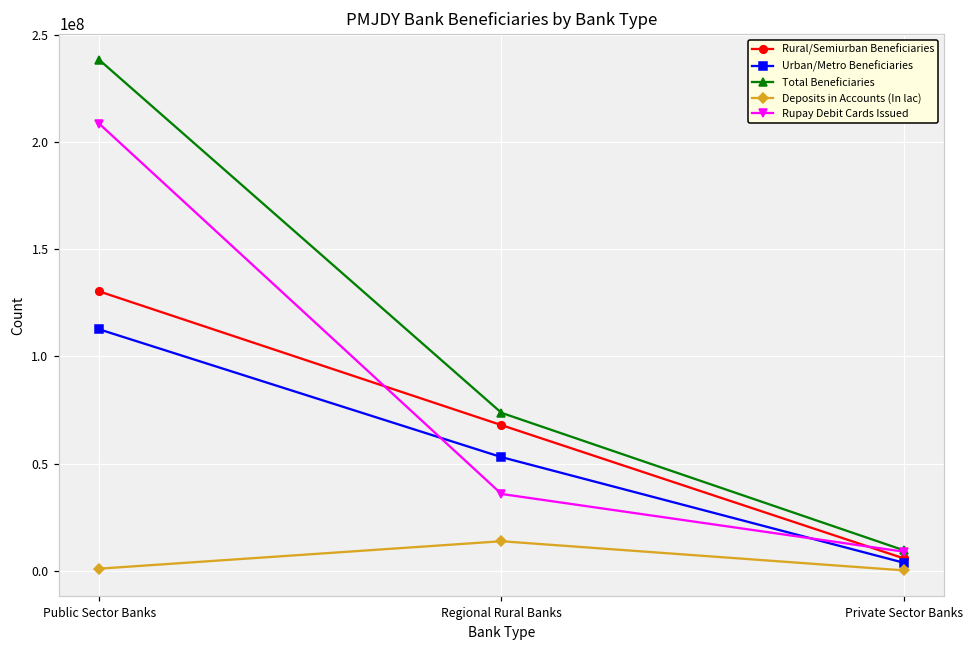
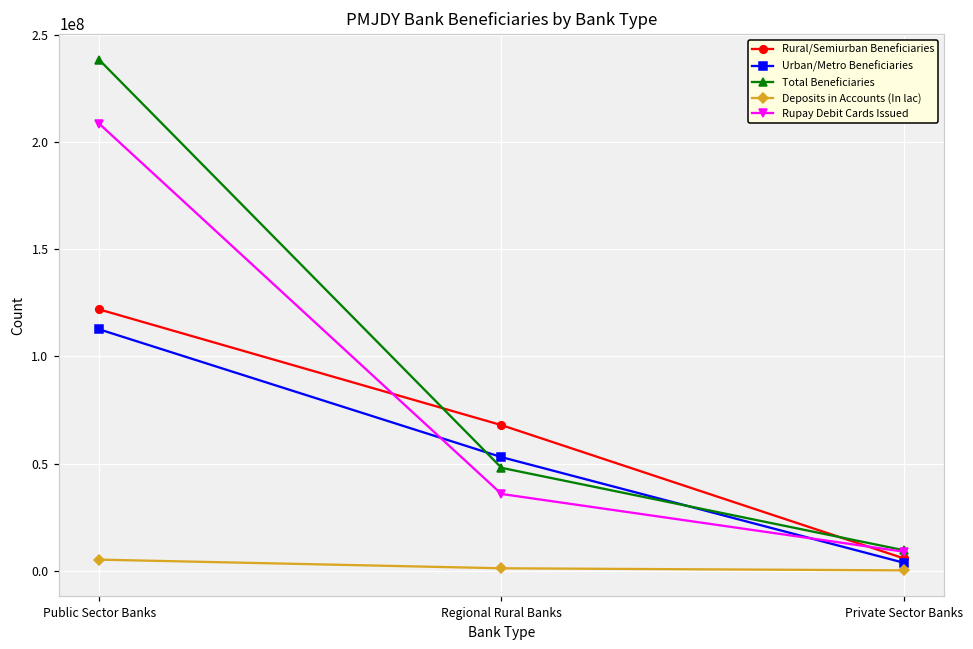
  {
    "Rural/Semiurban Beneficiaries": {
-     "Public Sector Banks": 130000000,
+     "Public Sector Banks": 122000000,
      "Regional Rural Banks": 68000000,
      "Private Sector Banks": 6000000
    },
    "Urban/Metro Beneficiaries": {
      "Public Sector Banks": 113000000,
      "Regional Rural Banks": 53000000,
      "Private Sector Banks": 4000000
    },
    "Total Beneficiaries": {
      "Public Sector Banks": 238000000,
-     "Regional Rural Banks": 74000000
+     "Regional Rural Banks": 48000000
    },
    "Deposits in Accounts (In lac)": {
-     "Public Sector Banks": 1000000,
-     "Regional Rural Banks": 14000000,
+     "Public Sector Banks": 5000000,
+     "Regional Rural Banks": 1000000,
      "Private Sector Banks": 0
    },
    "Rupay Debit Cards Issued": {
      "Public Sector Banks": 208000000,
      "Regional Rural Banks": 36000000
    }
  }
